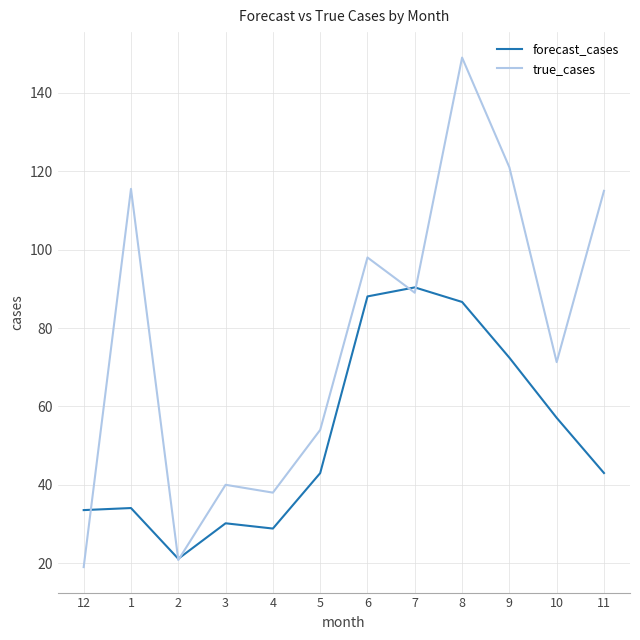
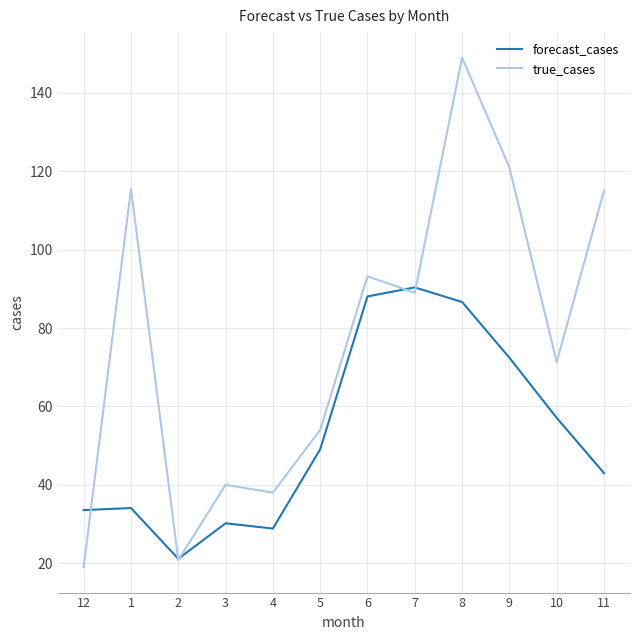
  {
    "forecast_cases": {
      "12": 34,
      "1": 34,
      "3": 30,
      "4": 29,
-     "5": 43,
+     "5": 49,
      "6": 88,
      "7": 90,
      "8": 87,
      "9": 72,
      "10": 57,
      "11": 43
    },
    "true_cases": {
      "12": 19,
      "1": 116,
      "3": 40,
      "4": 38,
      "5": 54,
-     "6": 98,
+     "6": 93,
      "7": 89,
      "8": 149,
      "9": 121,
      "10": 71,
      "11": 115
    }
  }
